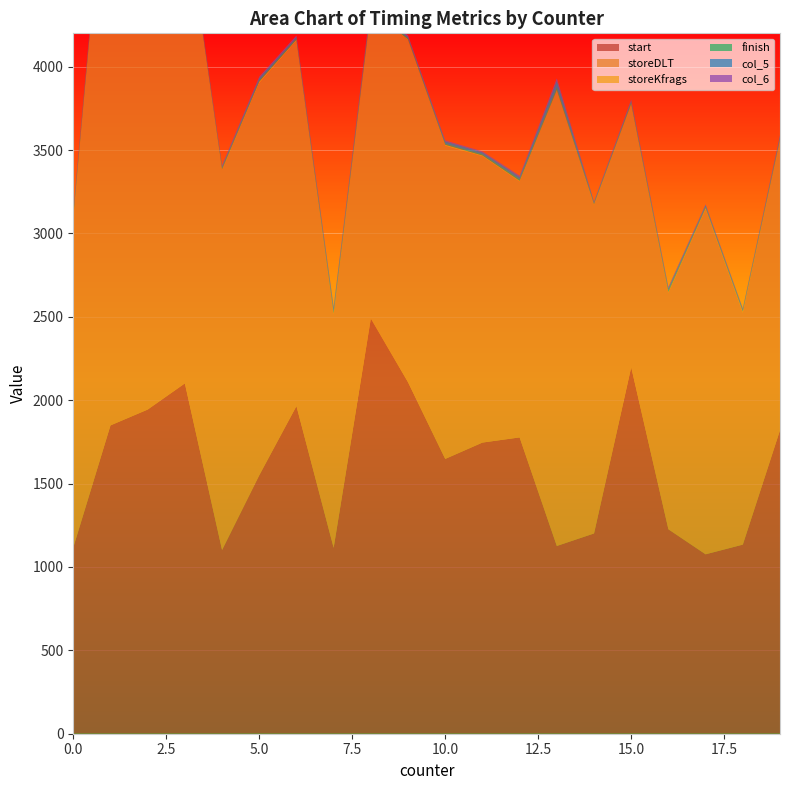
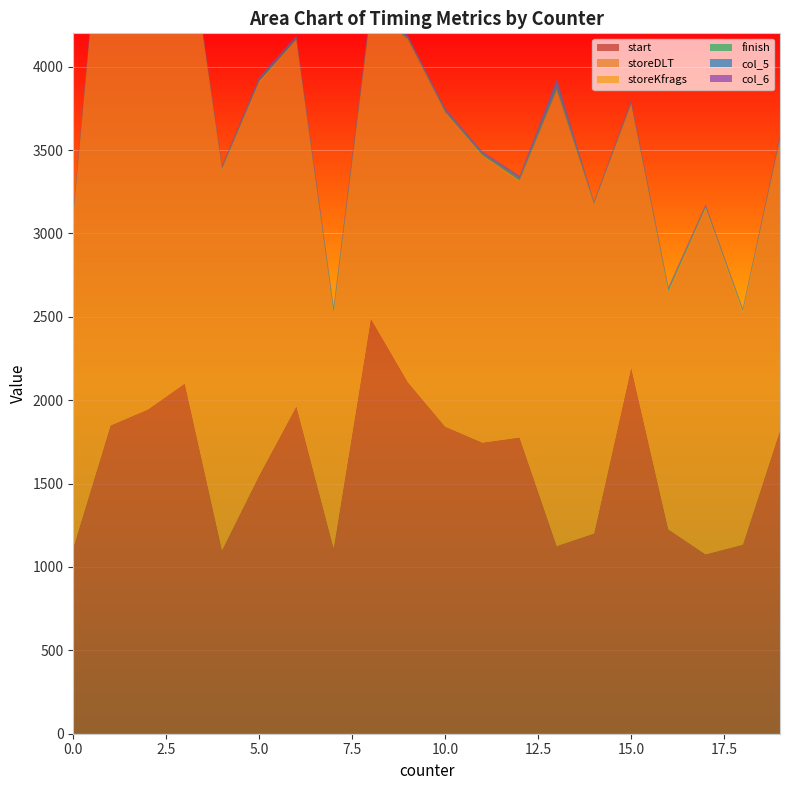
  {
    "start": {
      "0.0": 1120,
      "5.0": 1550,
-     "10.0": 1650,
+     "10.0": 1840,
      "15.0": 2200
    },
    "col_6": {
      "0.0": 20
    }
  }
